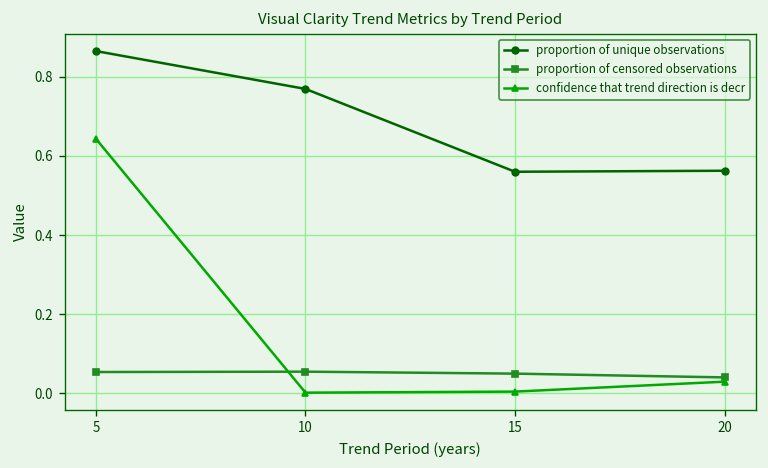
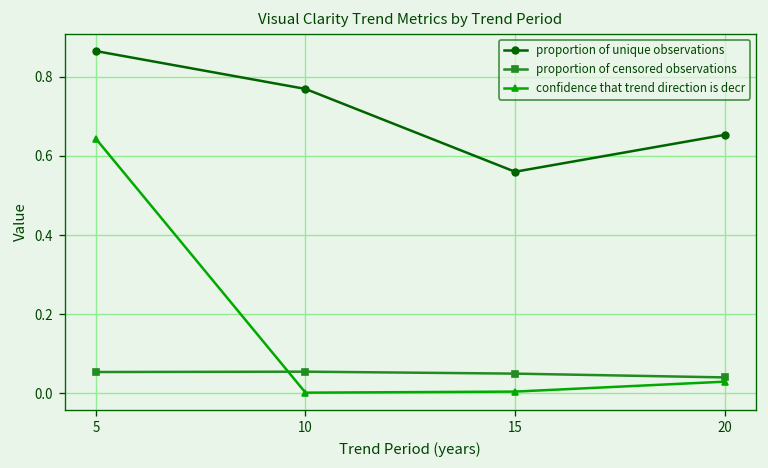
  {
    "proportion of unique observations": {
      "5": 0.86,
      "10": 0.77,
      "15": 0.56,
-     "20": 0.56
+     "20": 0.65
    }
  }
